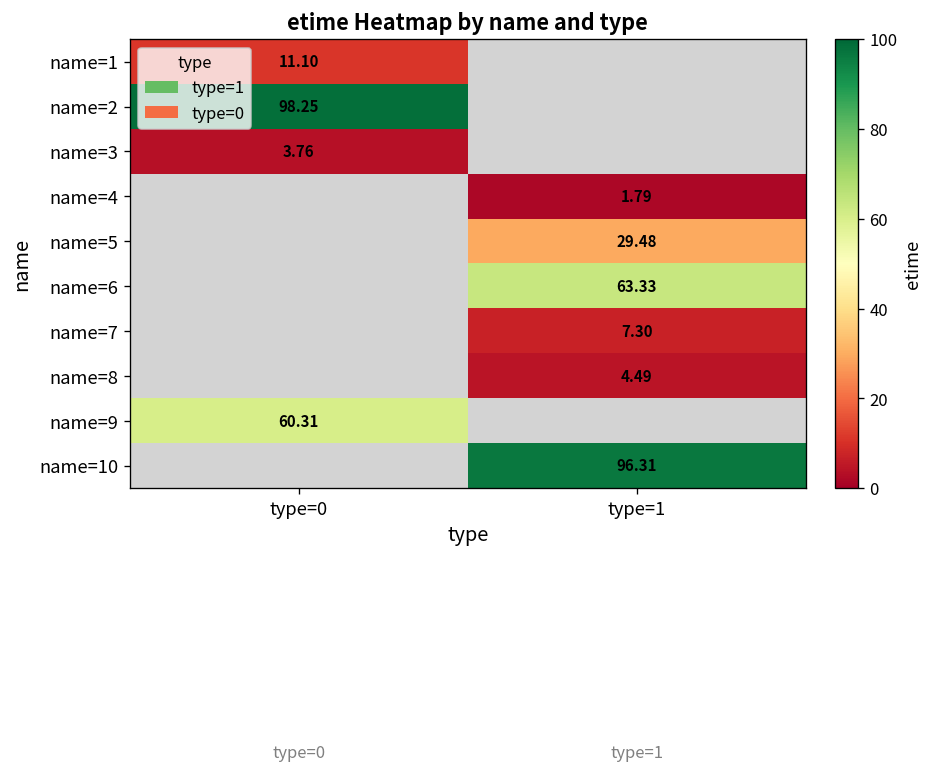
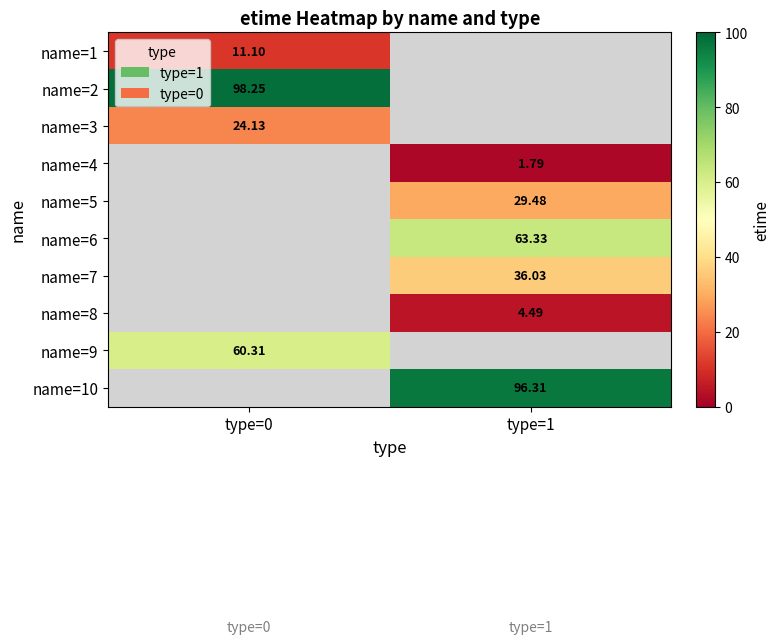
  {
    "name=1": {
      "type=0": 11.10
    },
    "name=2": {
      "type=0": 98.25
    },
    "name=3": {
-     "type=0": 3.76
+     "type=0": 24.13
    },
    "name=4": {
      "type=1": 1.79
    },
    "name=5": {
      "type=1": 29.48
    },
    "name=6": {
      "type=1": 63.33
    },
    "name=7": {
-     "type=1": 7.30
+     "type=1": 36.03
    },
    "name=8": {
      "type=1": 4.49
    },
    "name=9": {
      "type=0": 60.31
    },
    "name=10": {
      "type=1": 96.31
    }
  }
